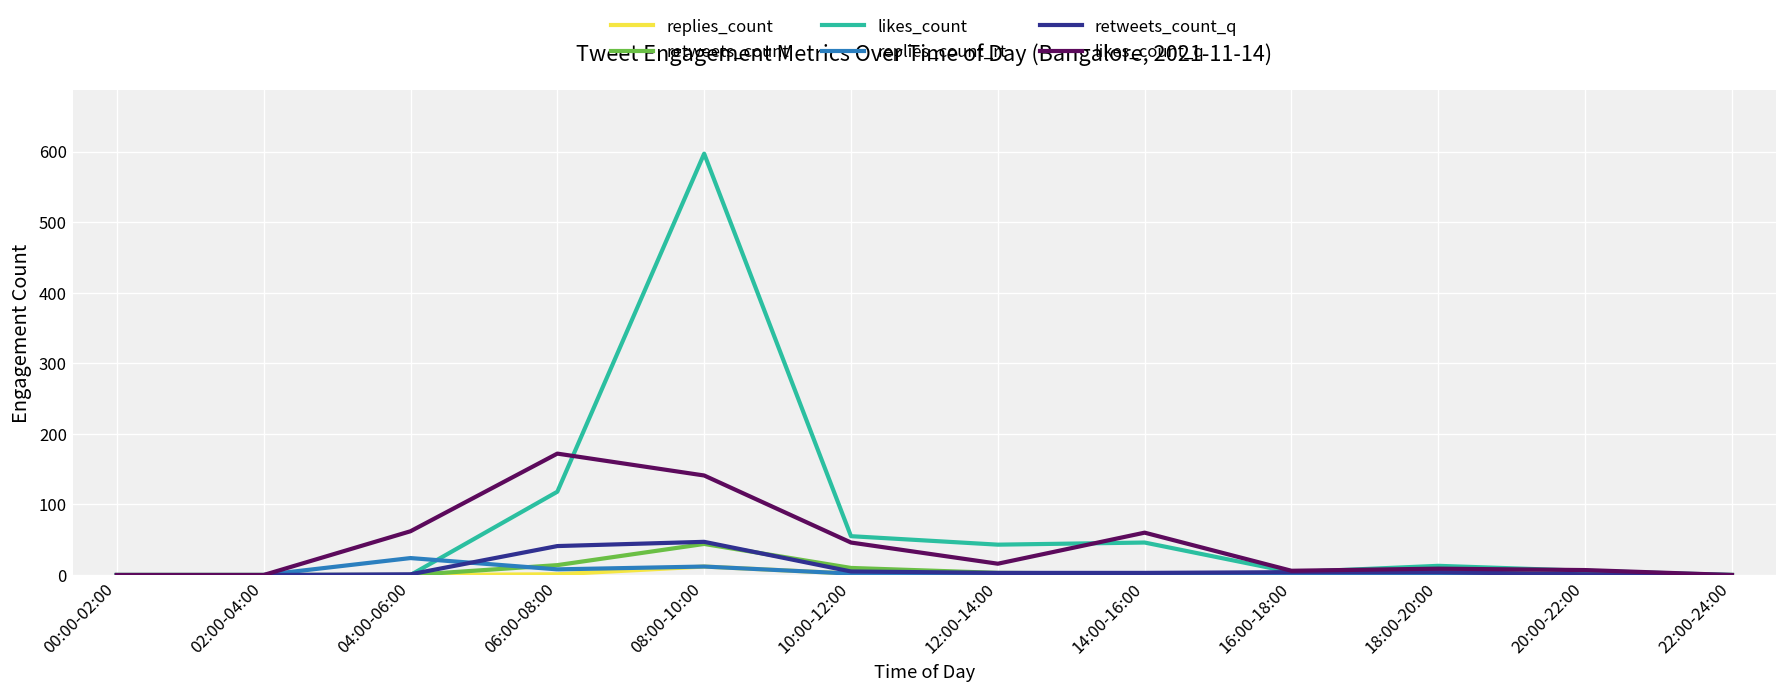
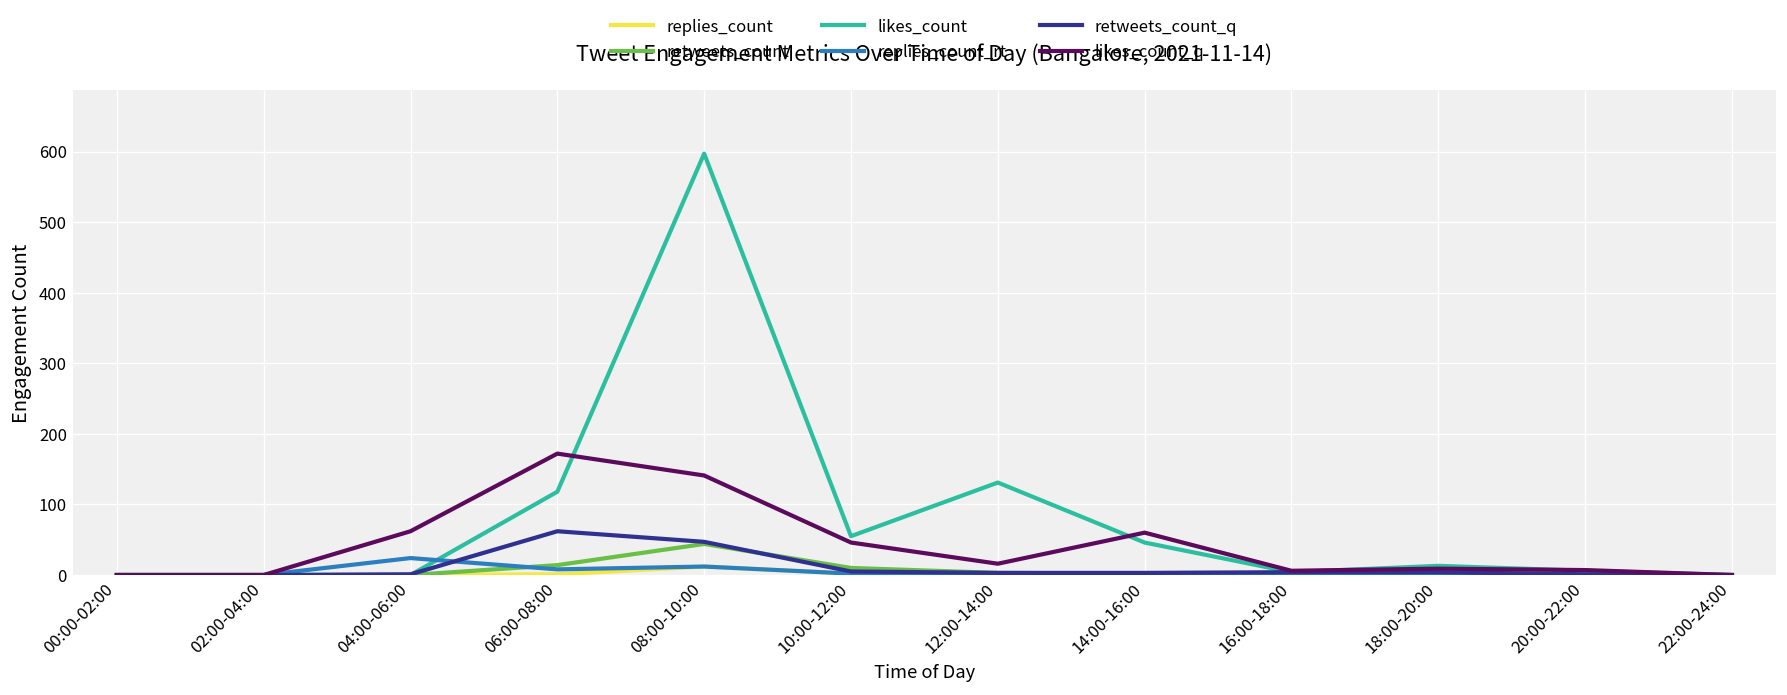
  {
    "replies_count": {
      "06:00-08:00": 0
    },
    "retweets_count": {
      "06:00-08:00": 10,
      "10:00-12:00": 10
    },
    "likes_count": {
      "06:00-08:00": 120,
      "08:00-10:00": 600,
      "10:00-12:00": 60,
-     "12:00-14:00": 40,
+     "12:00-14:00": 130,
      "14:00-16:00": 50
    },
    "replies_count_rt": {
      "04:00-06:00": 20,
      "06:00-08:00": 10
    },
    "retweets_count_q": {
-     "06:00-08:00": 40
+     "06:00-08:00": 60
    },
    "likes_count_q": {
      "04:00-06:00": 60,
      "06:00-08:00": 170,
      "08:00-10:00": 140,
      "10:00-12:00": 50,
      "12:00-14:00": 20,
      "14:00-16:00": 60
    }
  }
